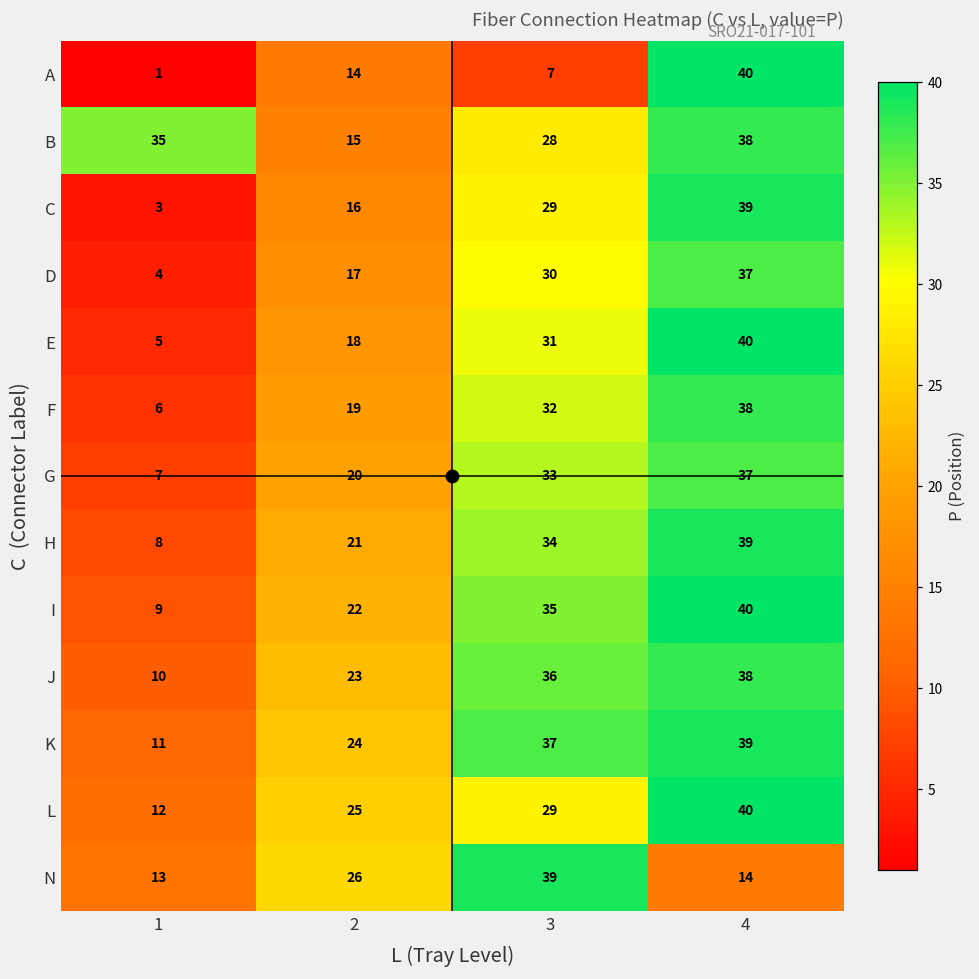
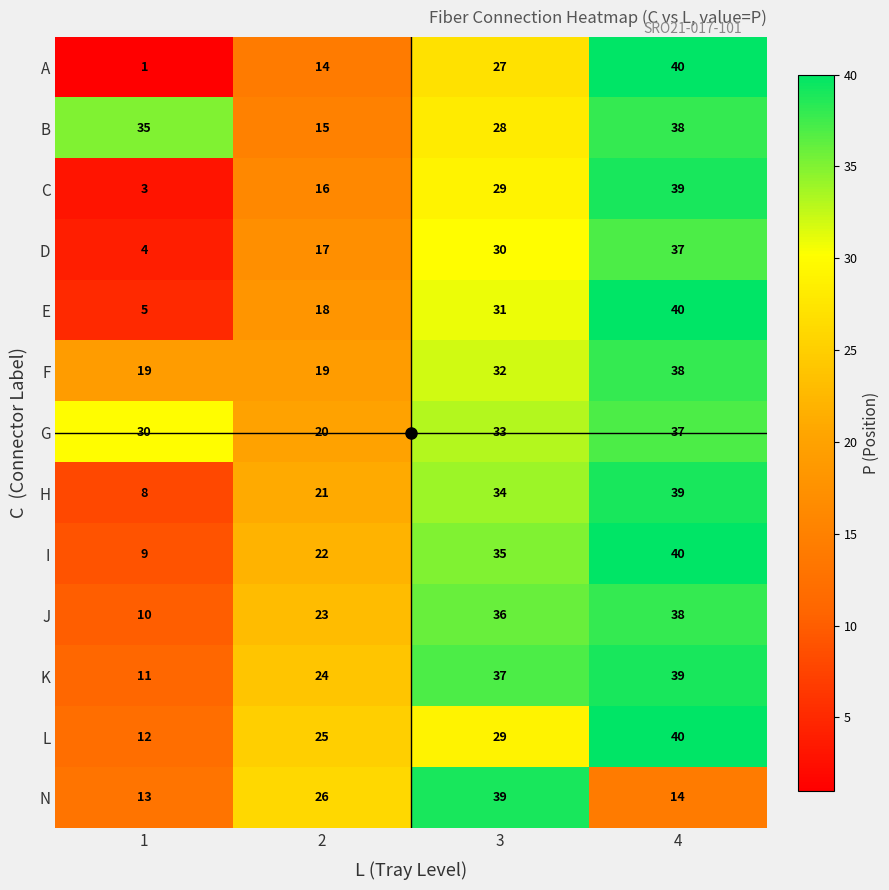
  {
    "A": {
      "1": 1,
      "2": 14,
-     "3": 7,
+     "3": 27,
      "4": 40
    },
    "B": {
      "1": 35,
      "2": 15,
      "3": 28,
      "4": 38
    },
    "C": {
      "1": 3,
      "2": 16,
      "3": 29,
      "4": 39
    },
    "D": {
      "1": 4,
      "2": 17,
      "3": 30,
      "4": 37
    },
    "E": {
      "1": 5,
      "2": 18,
      "3": 31,
      "4": 40
    },
    "F": {
-     "1": 6,
+     "1": 19,
      "2": 19,
      "3": 32,
      "4": 38
    },
    "G": {
-     "1": 7,
+     "1": 30,
      "2": 20,
      "3": 33,
      "4": 37
    },
    "H": {
      "1": 8,
      "2": 21,
      "3": 34,
      "4": 39
    },
    "I": {
      "1": 9,
      "2": 22,
      "3": 35,
      "4": 40
    },
    "J": {
      "1": 10,
      "2": 23,
      "3": 36,
      "4": 38
    },
    "K": {
      "1": 11,
      "2": 24,
      "3": 37,
      "4": 39
    },
    "L": {
      "1": 12,
      "2": 25,
      "3": 29,
      "4": 40
    },
    "N": {
      "1": 13,
      "2": 26,
      "3": 39,
      "4": 14
    }
  }
